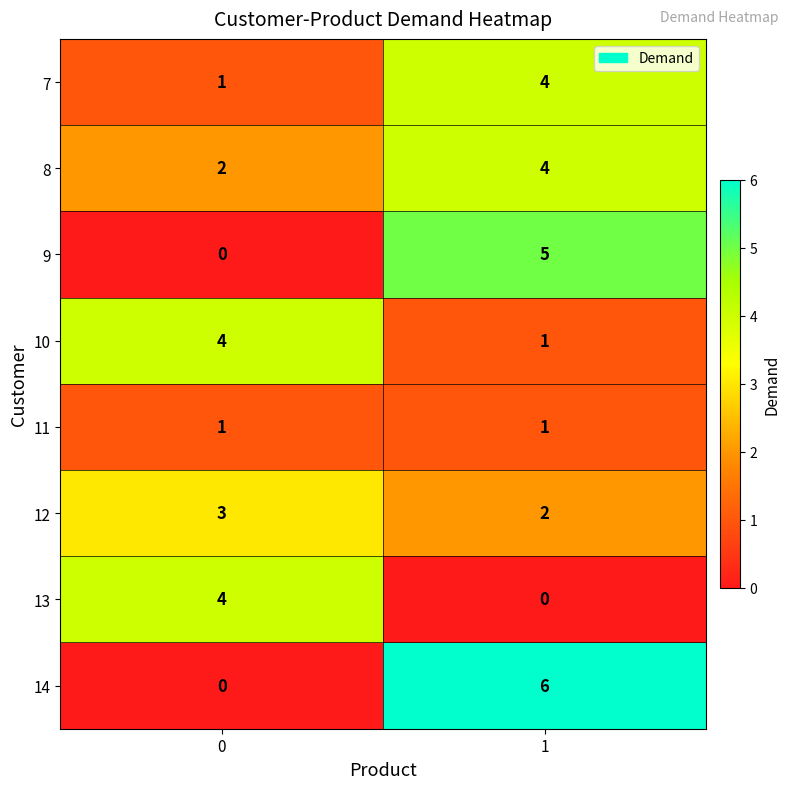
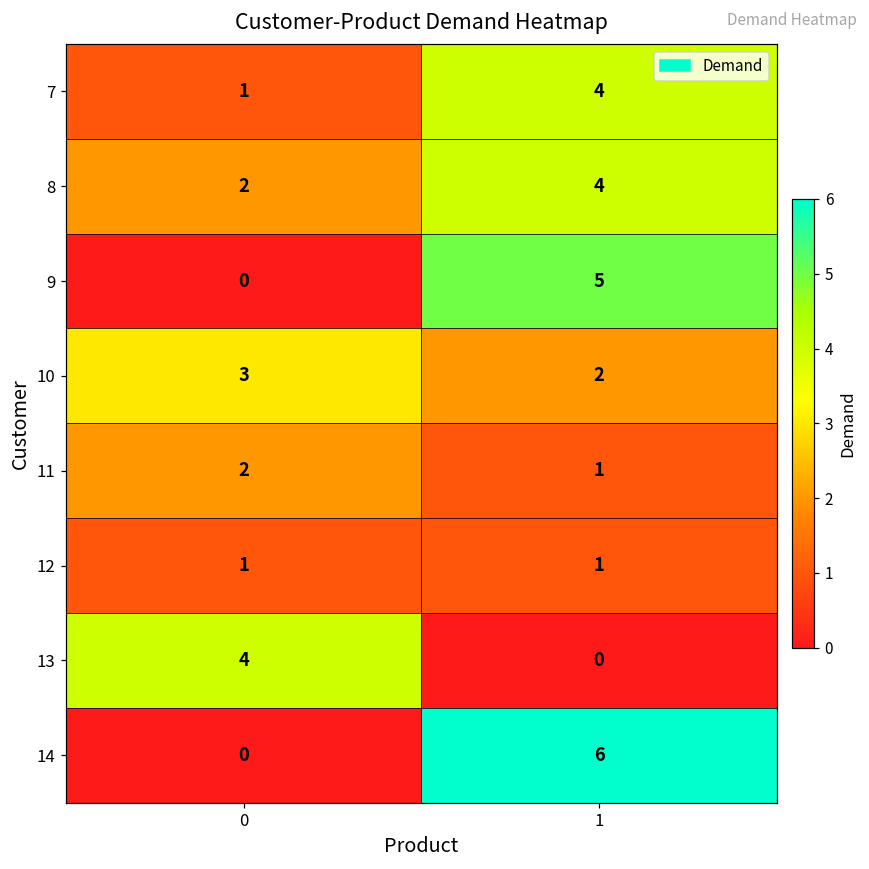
  {
    "7": {
      "0": 1,
      "1": 4
    },
    "8": {
      "0": 2,
      "1": 4
    },
    "9": {
      "0": 0,
      "1": 5
    },
    "10": {
-     "0": 4,
-     "1": 1
+     "0": 3,
+     "1": 2
    },
    "11": {
-     "0": 1,
+     "0": 2,
      "1": 1
    },
    "12": {
-     "0": 3,
-     "1": 2
+     "0": 1,
+     "1": 1
    },
    "13": {
      "0": 4,
      "1": 0
    },
    "14": {
      "0": 0,
      "1": 6
    }
  }
